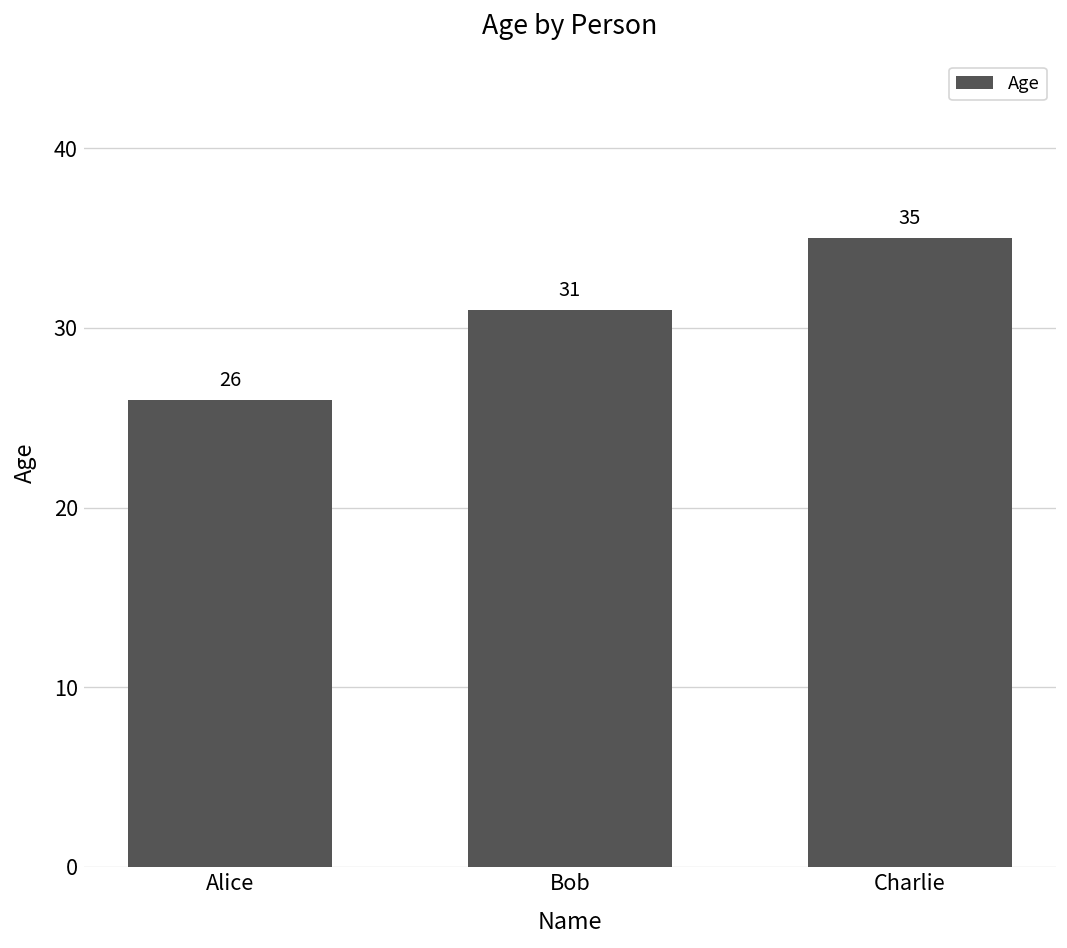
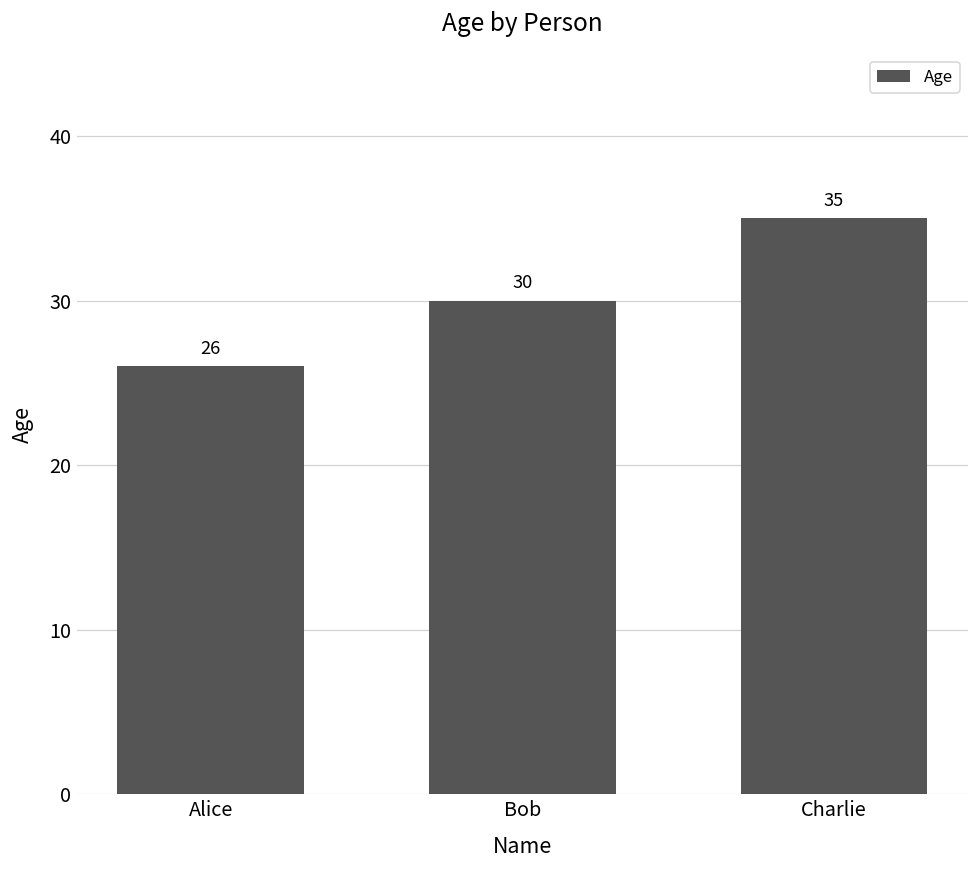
  {
    "Alice": 26,
-   "Bob": 31,
+   "Bob": 30,
    "Charlie": 35
  }
